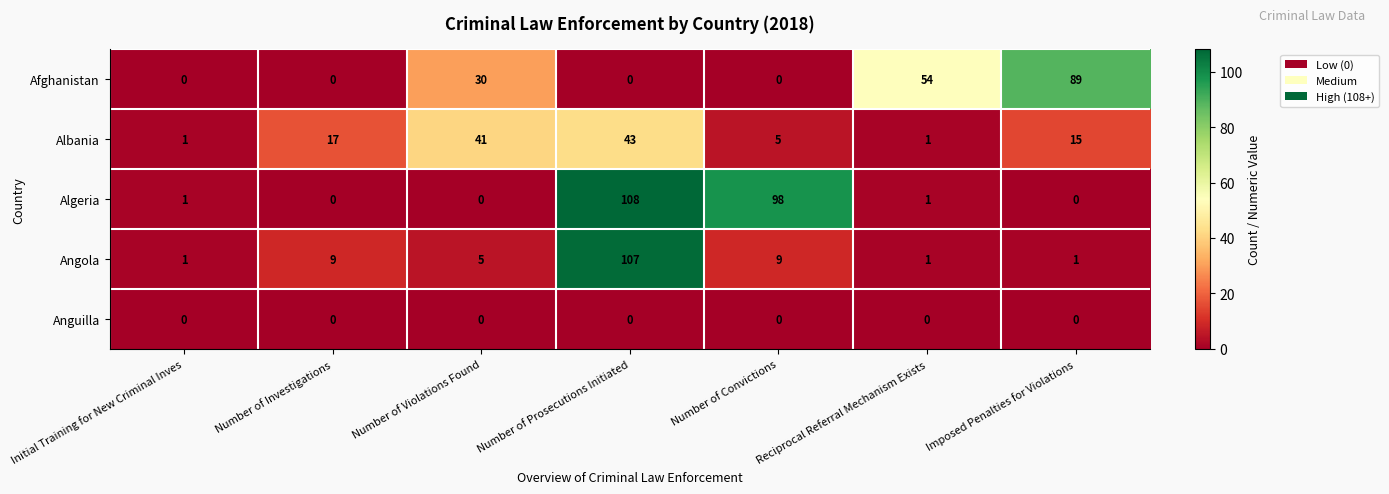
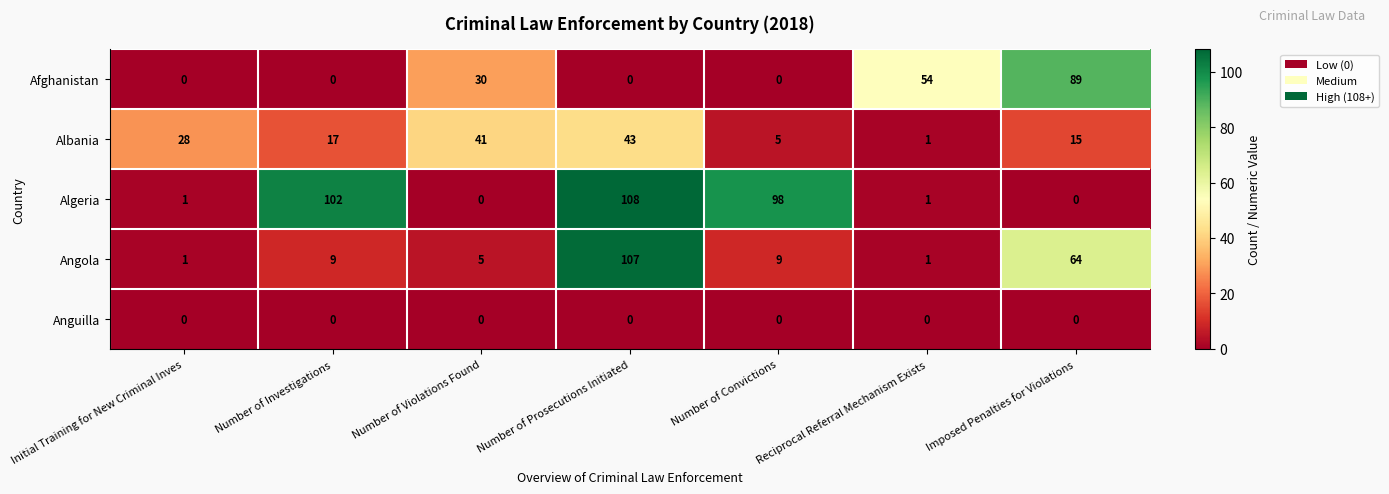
  {
    "Afghanistan": {
      "Initial Training for New Criminal Inves": 0,
      "Number of Investigations": 0,
      "Number of Violations Found": 30,
      "Number of Prosecutions Initiated": 0,
      "Number of Convictions": 0,
      "Reciprocal Referral Mechanism Exists": 54,
      "Imposed Penalties for Violations": 89
    },
    "Albania": {
-     "Initial Training for New Criminal Inves": 1,
+     "Initial Training for New Criminal Inves": 28,
      "Number of Investigations": 17,
      "Number of Violations Found": 41,
      "Number of Prosecutions Initiated": 43,
      "Number of Convictions": 5,
      "Reciprocal Referral Mechanism Exists": 1,
      "Imposed Penalties for Violations": 15
    },
    "Algeria": {
      "Initial Training for New Criminal Inves": 1,
-     "Number of Investigations": 0,
+     "Number of Investigations": 102,
      "Number of Violations Found": 0,
      "Number of Prosecutions Initiated": 108,
      "Number of Convictions": 98,
      "Reciprocal Referral Mechanism Exists": 1,
      "Imposed Penalties for Violations": 0
    },
    "Angola": {
      "Initial Training for New Criminal Inves": 1,
      "Number of Investigations": 9,
      "Number of Violations Found": 5,
      "Number of Prosecutions Initiated": 107,
      "Number of Convictions": 9,
      "Reciprocal Referral Mechanism Exists": 1,
-     "Imposed Penalties for Violations": 1
+     "Imposed Penalties for Violations": 64
    },
    "Anguilla": {
      "Initial Training for New Criminal Inves": 0,
      "Number of Investigations": 0,
      "Number of Violations Found": 0,
      "Number of Prosecutions Initiated": 0,
      "Number of Convictions": 0,
      "Reciprocal Referral Mechanism Exists": 0,
      "Imposed Penalties for Violations": 0
    }
  }
